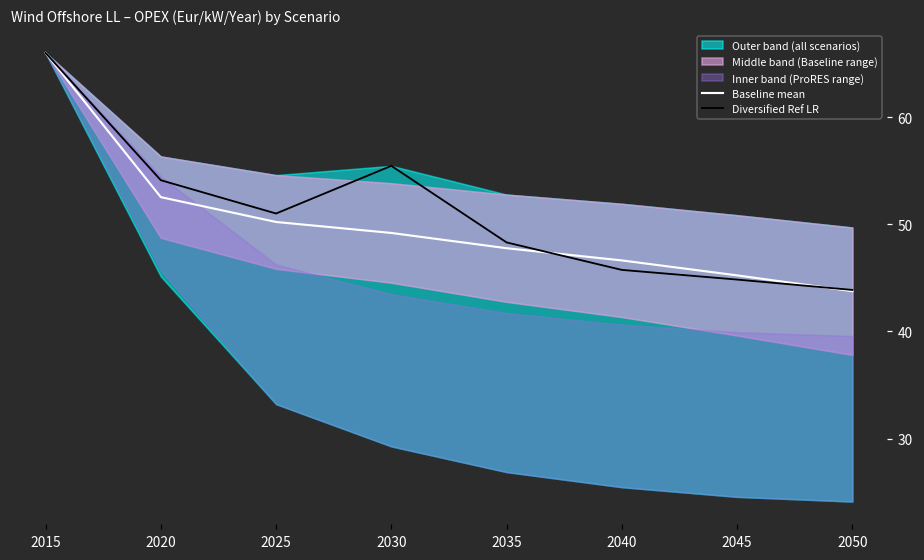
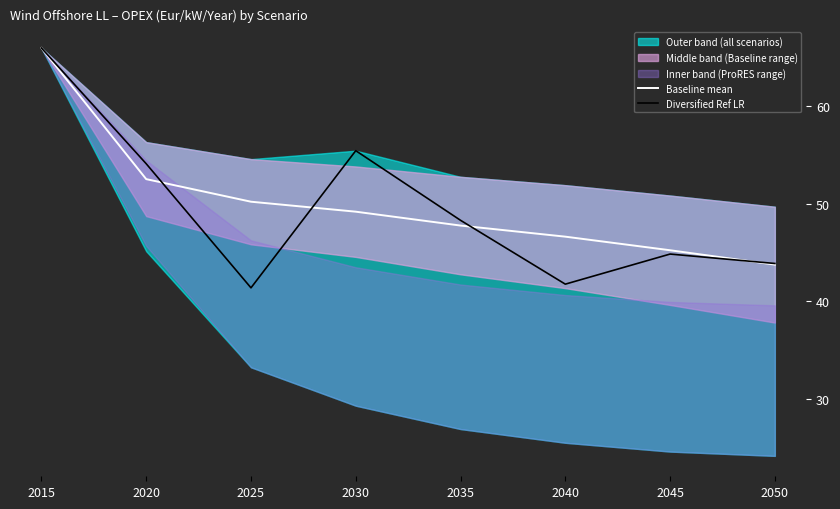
  {
    "Baseline mean": {
      "2020": 53,
      "2025": 50,
      "2030": 49,
      "2035": 48,
      "2040": 47,
      "2045": 45
    },
    "Diversified Ref LR": {
      "2020": 54,
-     "2025": 51,
+     "2025": 41,
      "2035": 48,
-     "2040": 46,
+     "2040": 42,
      "2045": 45
    }
  }
